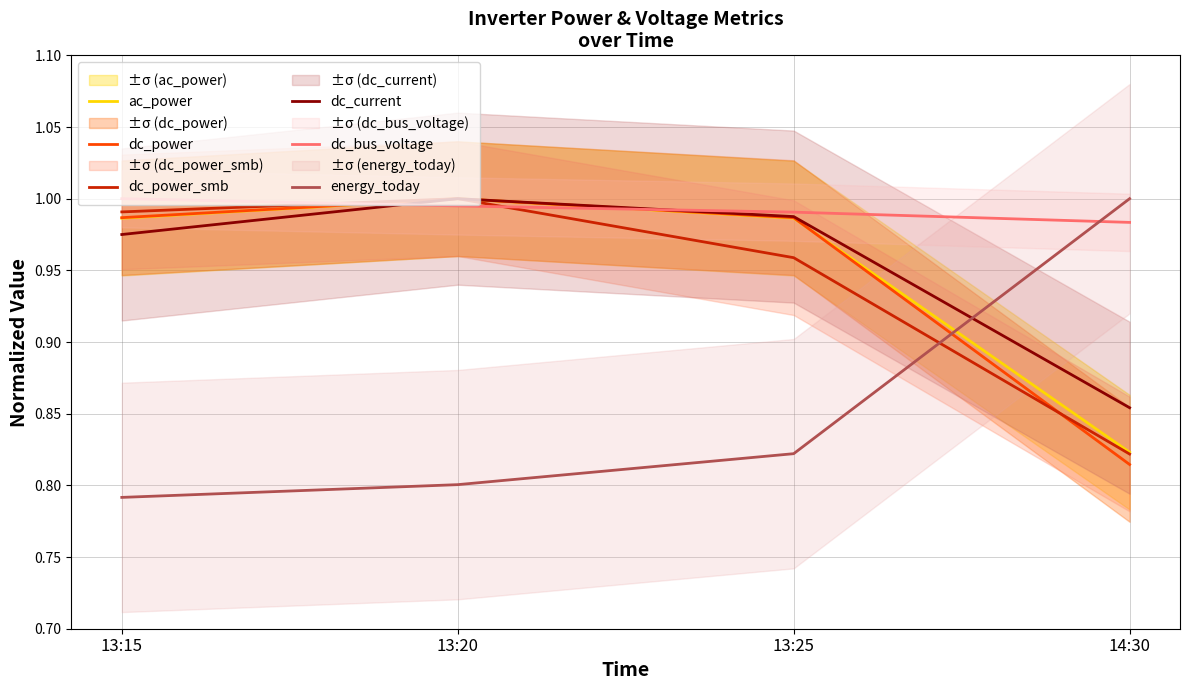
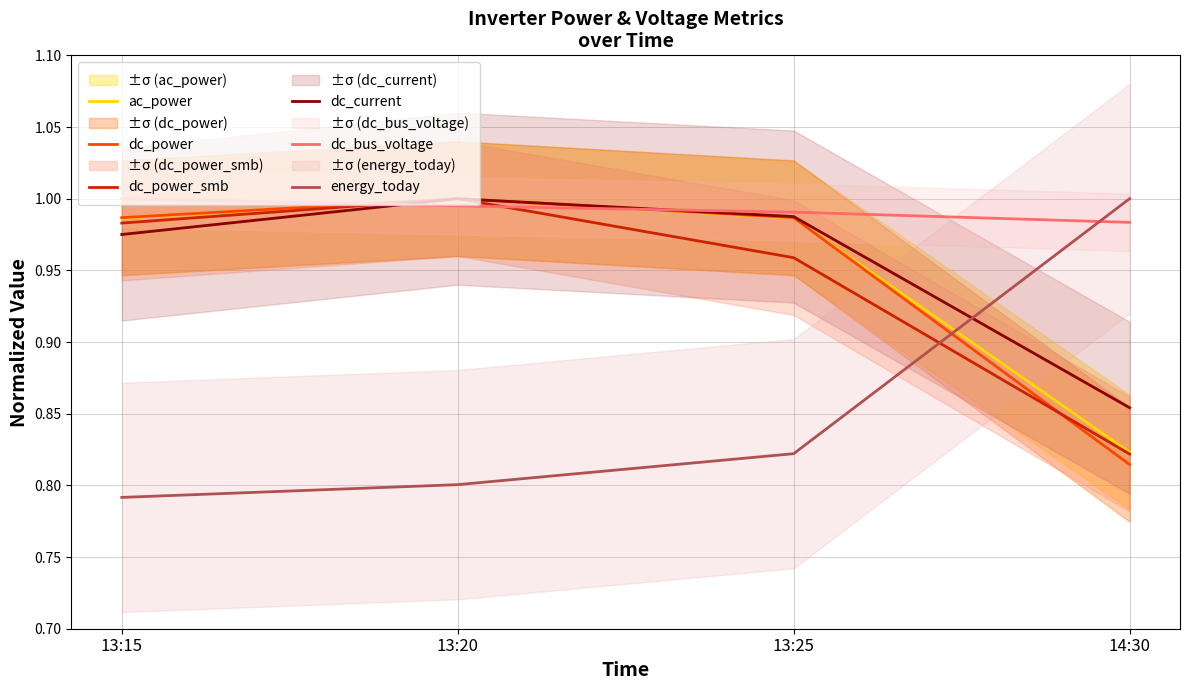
  {
    "dc_power_smb": {
-     "13:15": 0.991,
+     "13:15": 0.983,
      "13:25": 0.959
    },
    "dc_current": {
      "13:15": 0.975
    }
  }
